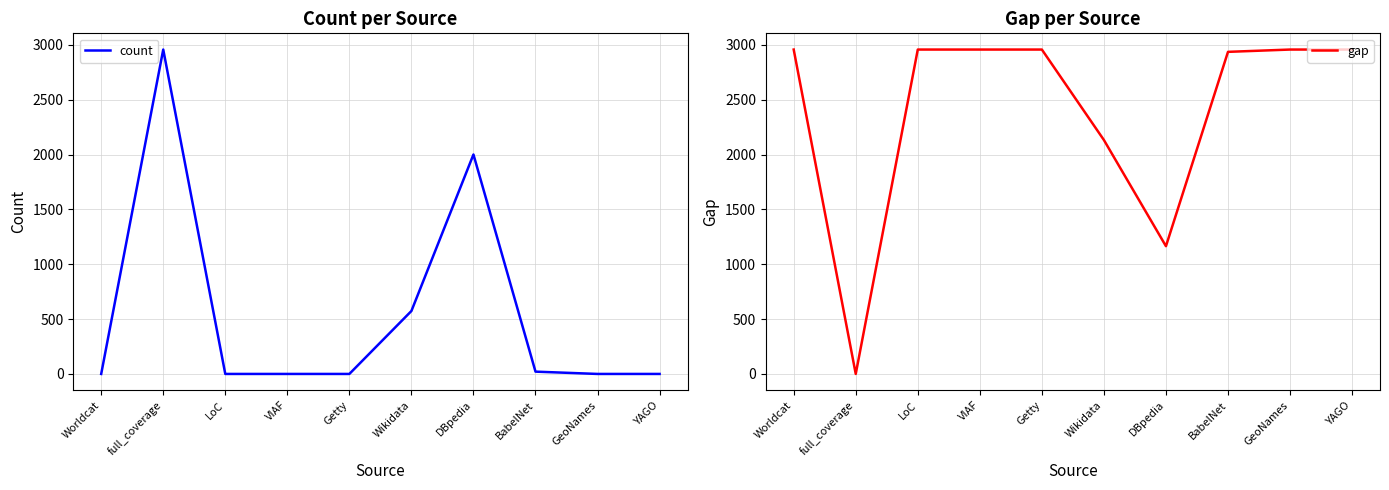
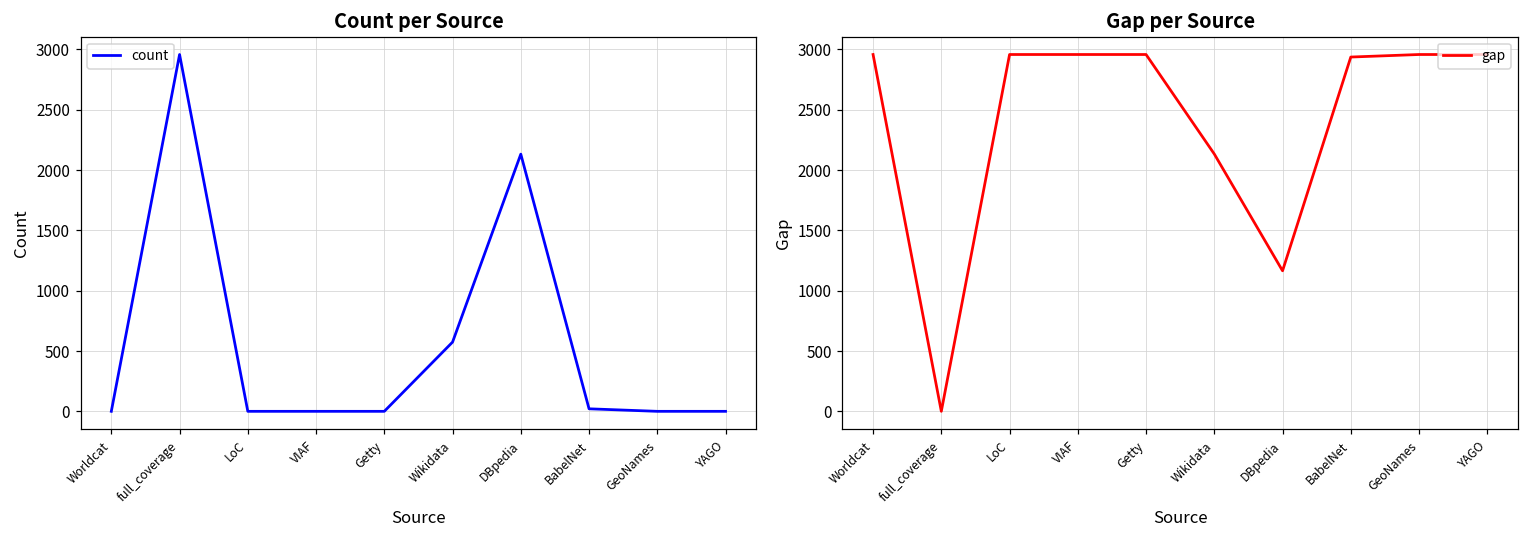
  {
    "Count per Source": {
      "Worldcat": 0,
      "full_coverage": 2960,
      "LoC": 0,
      "VIAF": 0,
      "Getty": 0,
      "Wikidata": 570,
-     "DBpedia": 2000,
+     "DBpedia": 2130,
      "BabelNet": 20,
      "GeoNames": 0,
      "YAGO": 0
    },
    "Gap per Source": {
      "Worldcat": 2960,
      "full_coverage": 0,
      "LoC": 2960,
      "VIAF": 2960,
      "Getty": 2960,
      "Wikidata": 2130,
      "DBpedia": 1170,
      "BabelNet": 2940,
      "GeoNames": 2960
    }
  }
